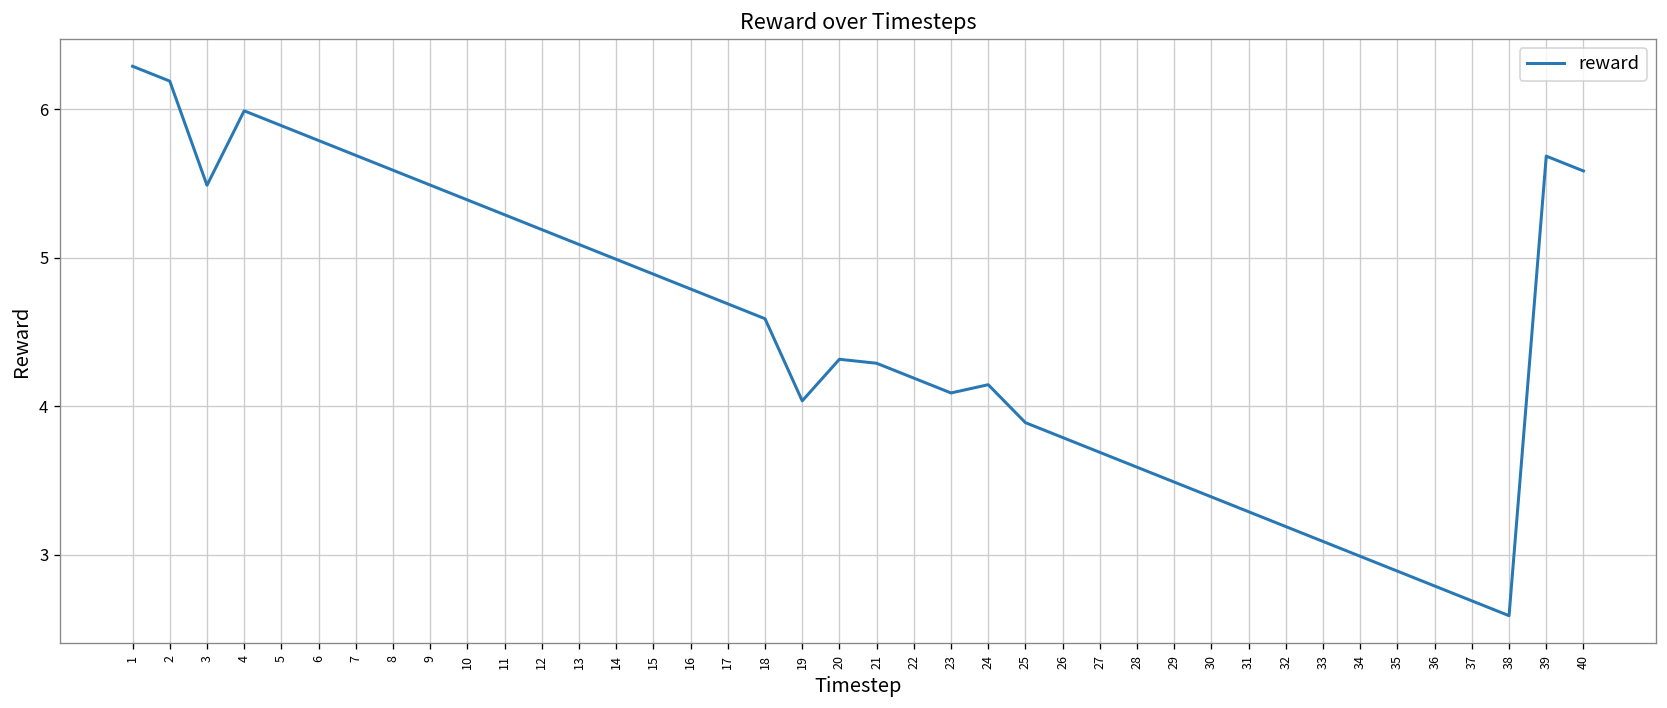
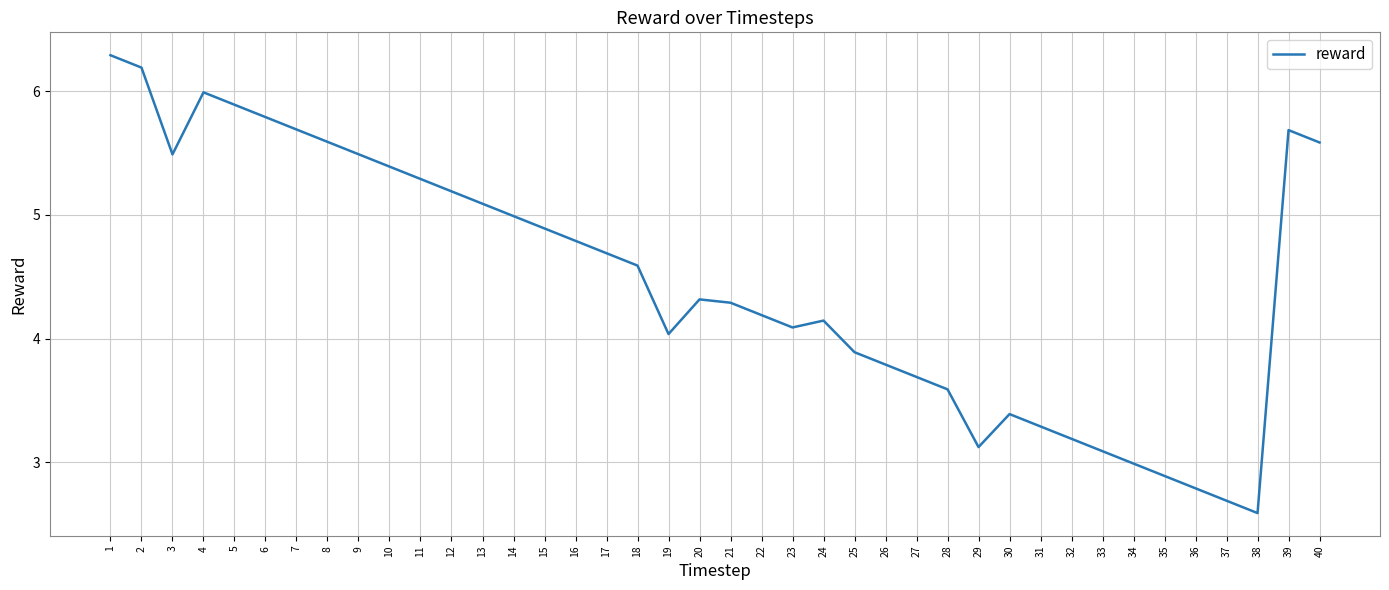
  {
    "1": 6.29,
    "2": 6.19,
    "3": 5.49,
    "4": 5.99,
    "5": 5.89,
    "6": 5.79,
    "7": 5.69,
    "8": 5.59,
    "9": 5.49,
    "10": 5.39,
    "11": 5.29,
    "12": 5.19,
    "13": 5.09,
    "14": 4.99,
    "15": 4.89,
    "16": 4.79,
    "17": 4.69,
    "18": 4.59,
    "19": 4.04,
    "20": 4.32,
    "21": 4.29,
    "22": 4.19,
    "23": 4.09,
    "24": 4.15,
    "25": 3.89,
    "26": 3.79,
    "27": 3.69,
    "28": 3.59,
-   "29": 3.49,
+   "29": 3.12,
    "30": 3.39,
    "31": 3.29,
    "32": 3.19,
    "33": 3.09,
    "34": 2.99,
    "35": 2.89,
    "36": 2.79,
    "37": 2.69,
    "38": 2.59,
    "39": 5.68,
    "40": 5.58
  }
